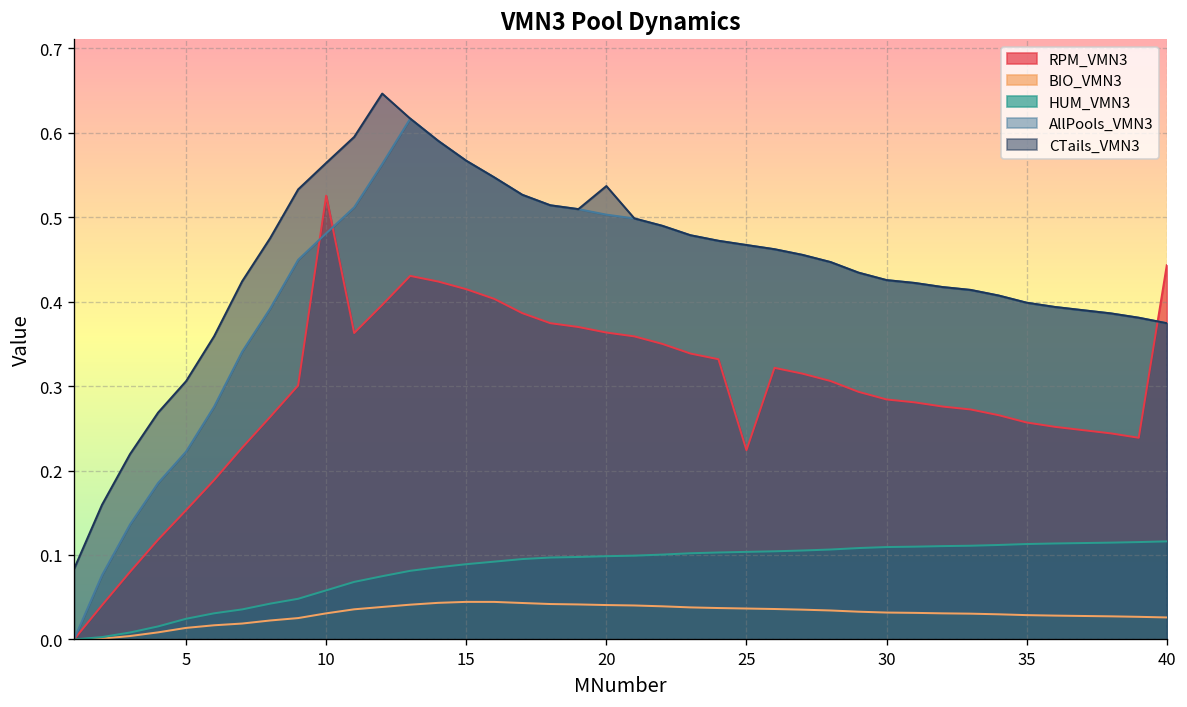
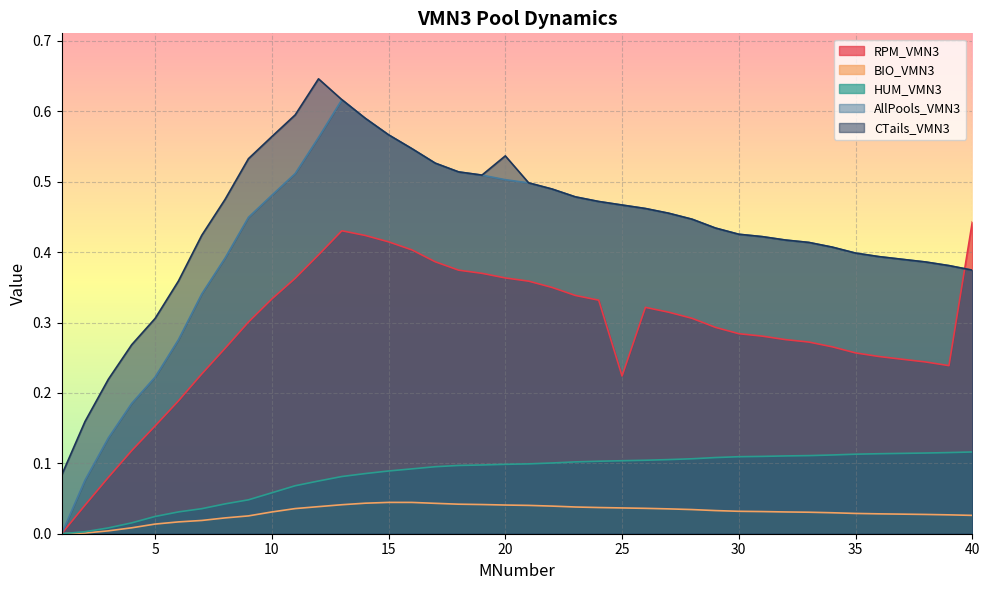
  {
    "RPM_VMN3": {
      "5": 0.15,
-     "10": 0.53,
+     "10": 0.33,
      "15": 0.41,
      "20": 0.36,
      "25": 0.22,
      "30": 0.28,
      "35": 0.26,
      "40": 0.44
    },
    "BIO_VMN3": {
      "5": 0.01,
      "10": 0.03,
      "15": 0.04,
      "20": 0.04,
      "25": 0.04,
      "30": 0.03,
      "35": 0.03,
      "40": 0.03
    },
    "CTails_VMN3": {
      "5": 0.31,
      "10": 0.56,
      "20": 0.54
    }
  }
